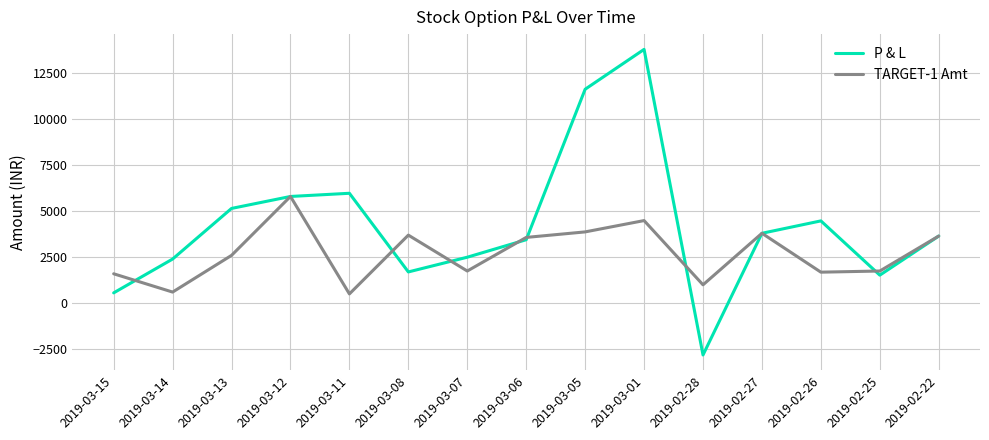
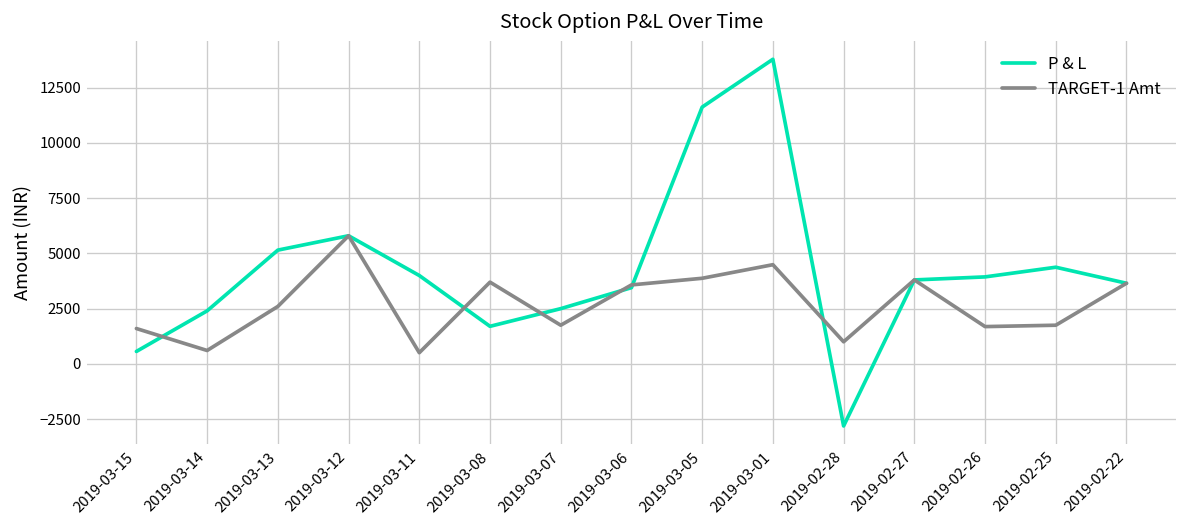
  {
    "P & L": {
      "2019-03-15": 600,
      "2019-03-14": 2400,
      "2019-03-13": 5100,
-     "2019-03-11": 6000,
+     "2019-03-11": 4000,
      "2019-03-08": 1700,
      "2019-03-07": 2500,
      "2019-03-05": 11600,
      "2019-03-01": 13800,
      "2019-02-28": -2800,
-     "2019-02-26": 4500,
-     "2019-02-25": 1500
+     "2019-02-26": 3900,
+     "2019-02-25": 4400
    },
    "TARGET-1 Amt": {
      "2019-03-15": 1600,
      "2019-03-14": 600,
      "2019-03-13": 2600,
      "2019-03-11": 500,
      "2019-03-08": 3700,
      "2019-03-07": 1800,
      "2019-03-05": 3900,
      "2019-03-01": 4500,
      "2019-02-28": 1000,
      "2019-02-26": 1700,
      "2019-02-25": 1800
    }
  }
